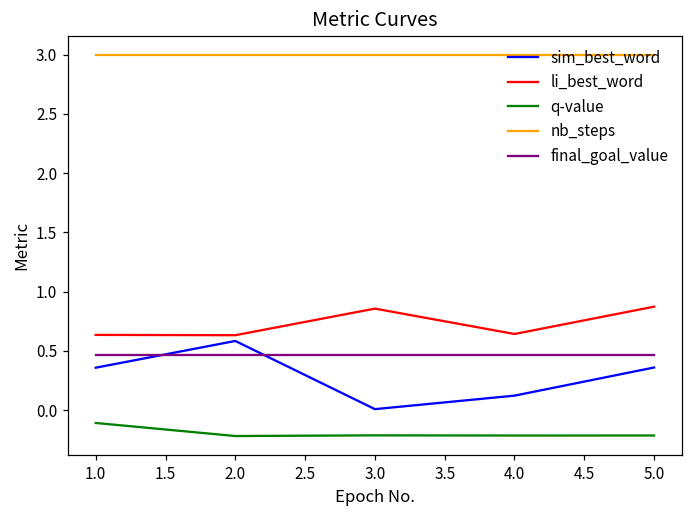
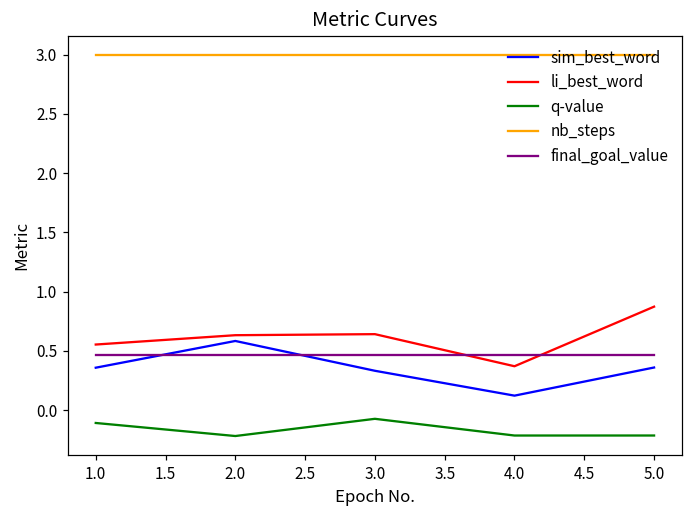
  {
    "sim_best_word": {
      "1.0": 0.36,
      "2.0": 0.58,
-     "3.0": 0.01,
+     "3.0": 0.33,
      "4.0": 0.12,
      "5.0": 0.36
    },
    "li_best_word": {
-     "1.0": 0.64,
+     "1.0": 0.55,
      "2.0": 0.63,
-     "3.0": 0.86,
-     "4.0": 0.64,
+     "3.0": 0.64,
+     "4.0": 0.37,
      "5.0": 0.87
    },
    "q-value": {
      "1.0": -0.11,
      "2.0": -0.22,
-     "3.0": -0.21,
+     "3.0": -0.07,
      "4.0": -0.21,
      "5.0": -0.21
    },
    "nb_steps": {
      "1.0": 3.00,
      "2.0": 3.00,
      "3.0": 3.00,
      "4.0": 3.00,
      "5.0": 3.00
    },
    "final_goal_value": {
      "1.0": 0.46,
      "2.0": 0.46,
      "3.0": 0.46,
      "4.0": 0.46,
      "5.0": 0.46
    }
  }
